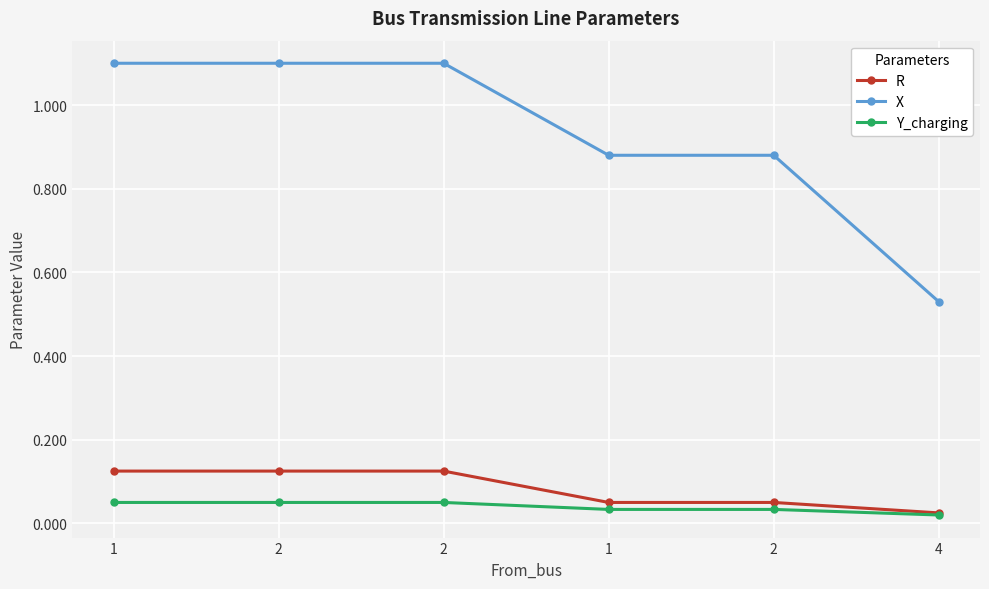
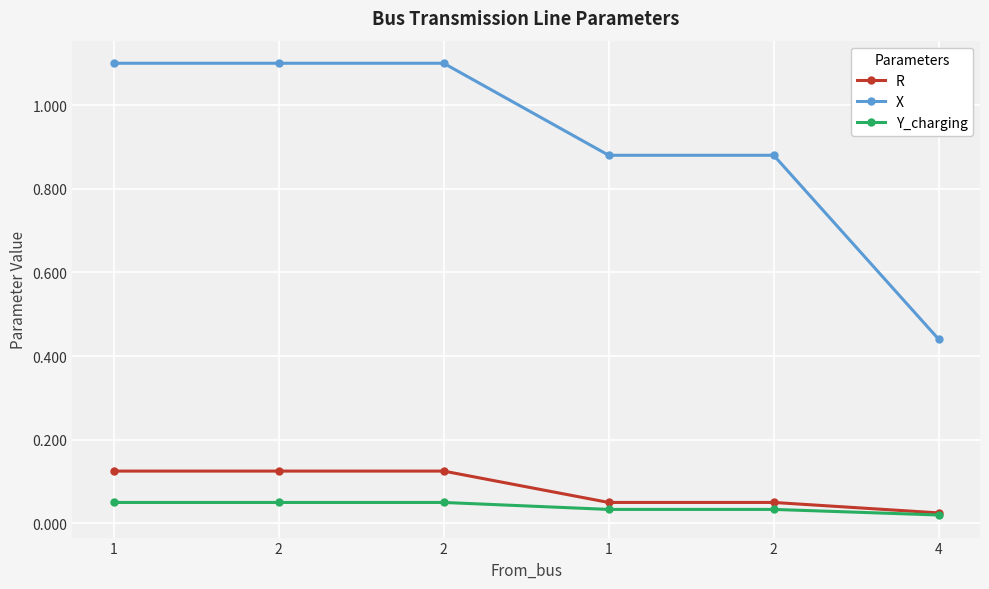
  {
    "X": {
-     "4": 0.53
+     "4": 0.44
    }
  }
